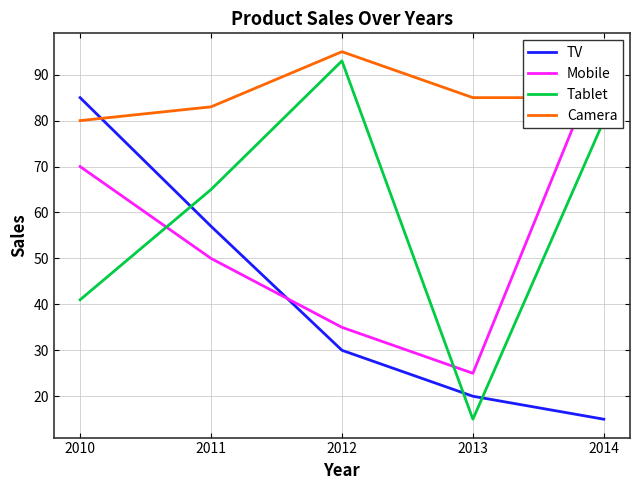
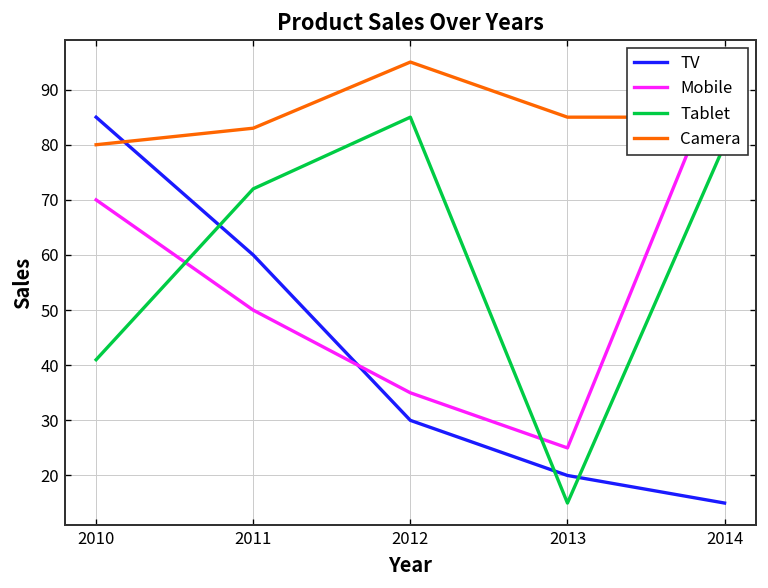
  {
    "TV": {
      "2010": 85,
-     "2011": 57,
+     "2011": 60,
      "2012": 30,
      "2013": 20,
      "2014": 15
    },
    "Mobile": {
      "2010": 70,
      "2011": 50,
      "2012": 35,
      "2013": 25
    },
    "Tablet": {
      "2010": 41,
-     "2011": 65,
-     "2012": 93,
+     "2011": 72,
+     "2012": 85,
      "2013": 15
    },
    "Camera": {
      "2010": 80,
      "2011": 83,
      "2012": 95,
      "2013": 85
    }
  }
